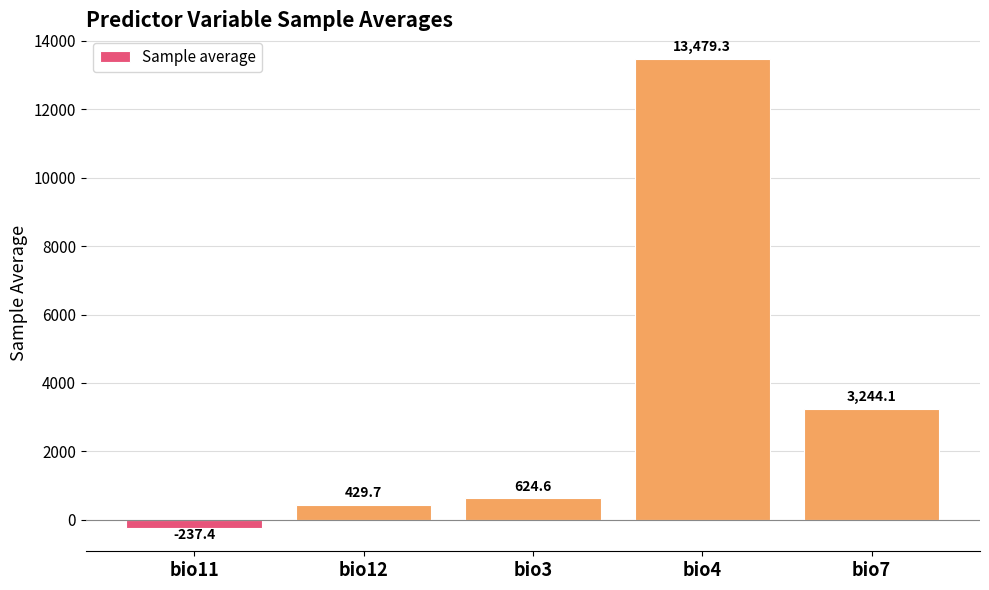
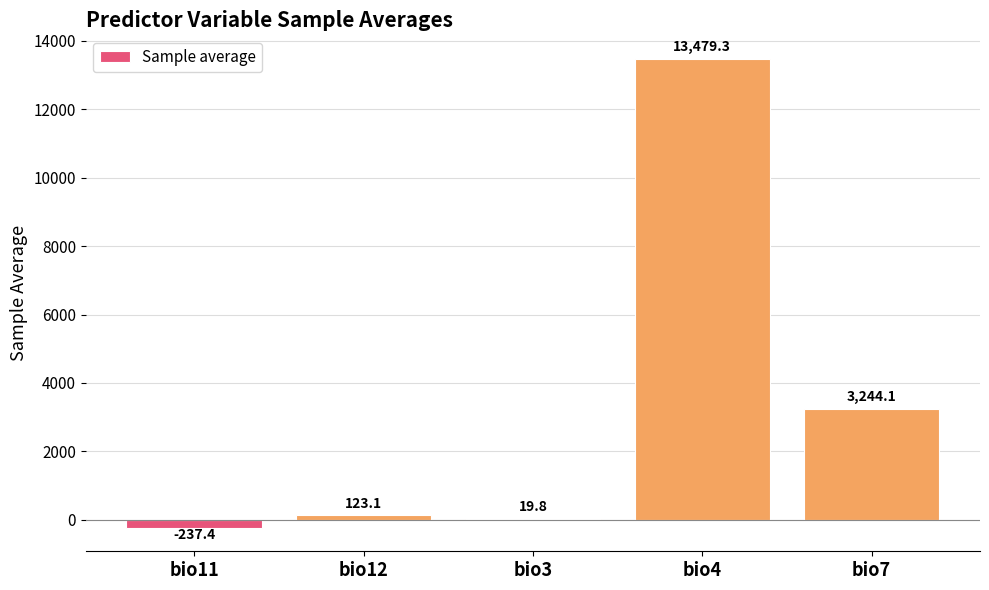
  {
    "bio11": "-237.4",
-   "bio12": "429.7",
-   "bio3": "624.6",
+   "bio12": "123.1",
+   "bio3": "19.8",
    "bio4": "13,479.3",
    "bio7": "3,244.1"
  }
